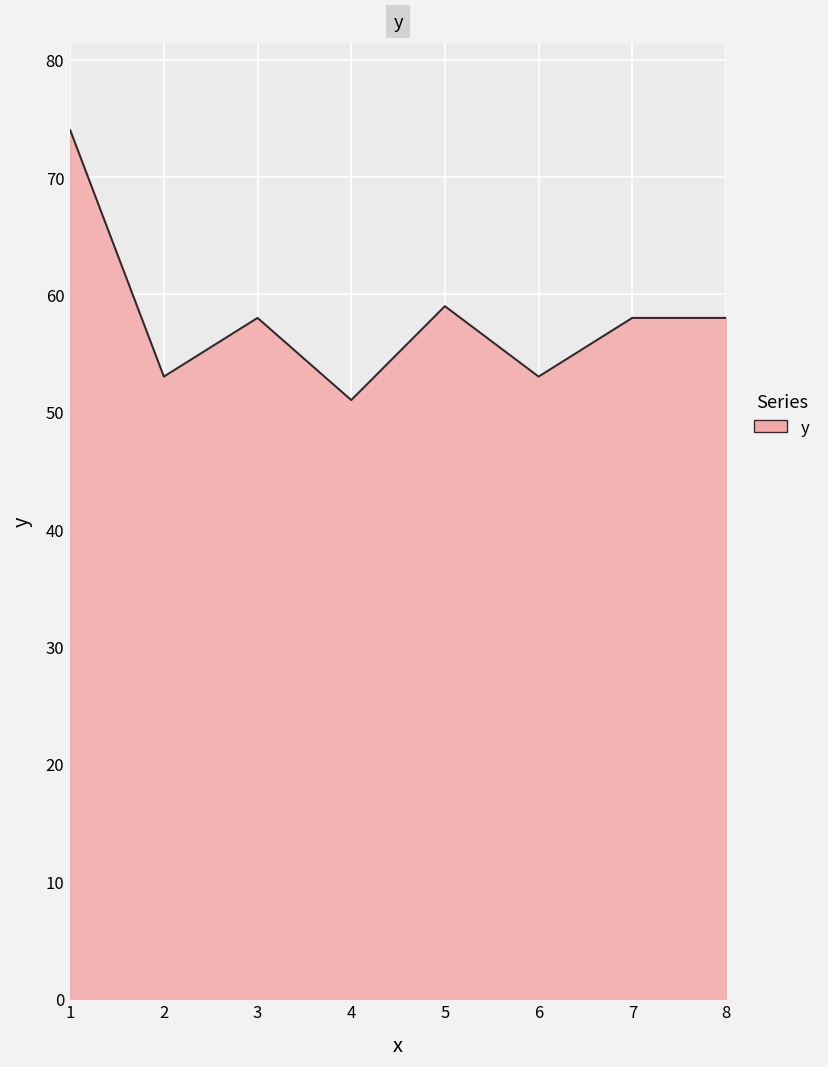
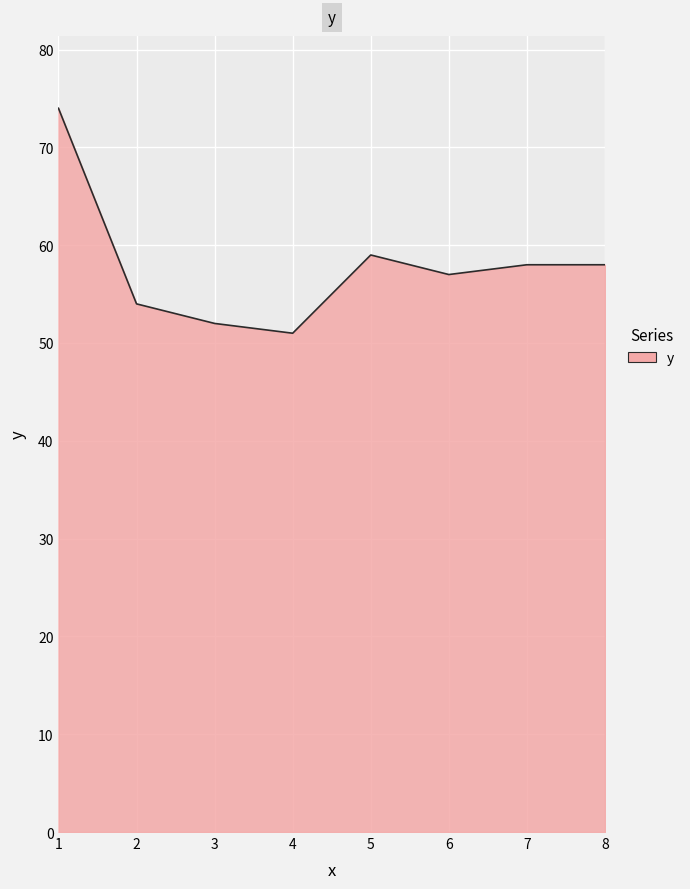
  {
    "1": 74,
-   "2": 53,
-   "3": 58,
+   "2": 54,
+   "3": 52,
    "4": 51,
    "5": 59,
-   "6": 53,
+   "6": 57,
    "7": 58,
    "8": 58
  }
